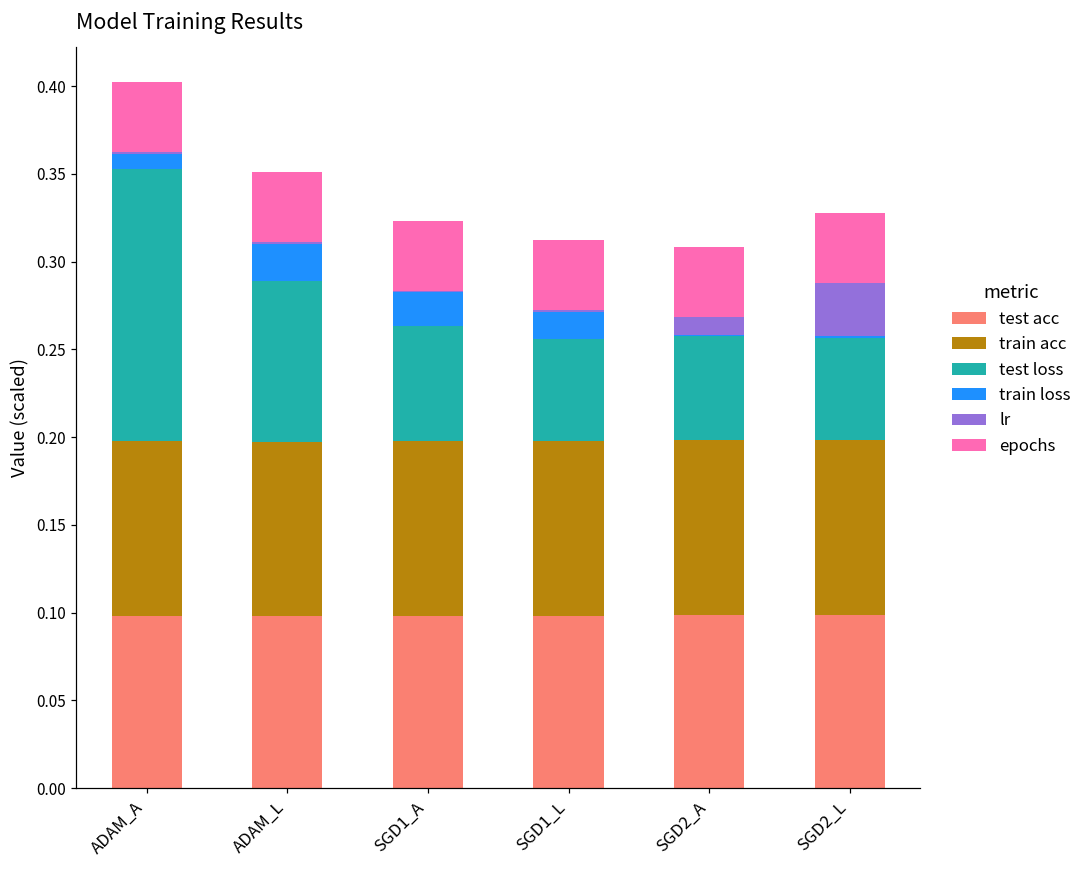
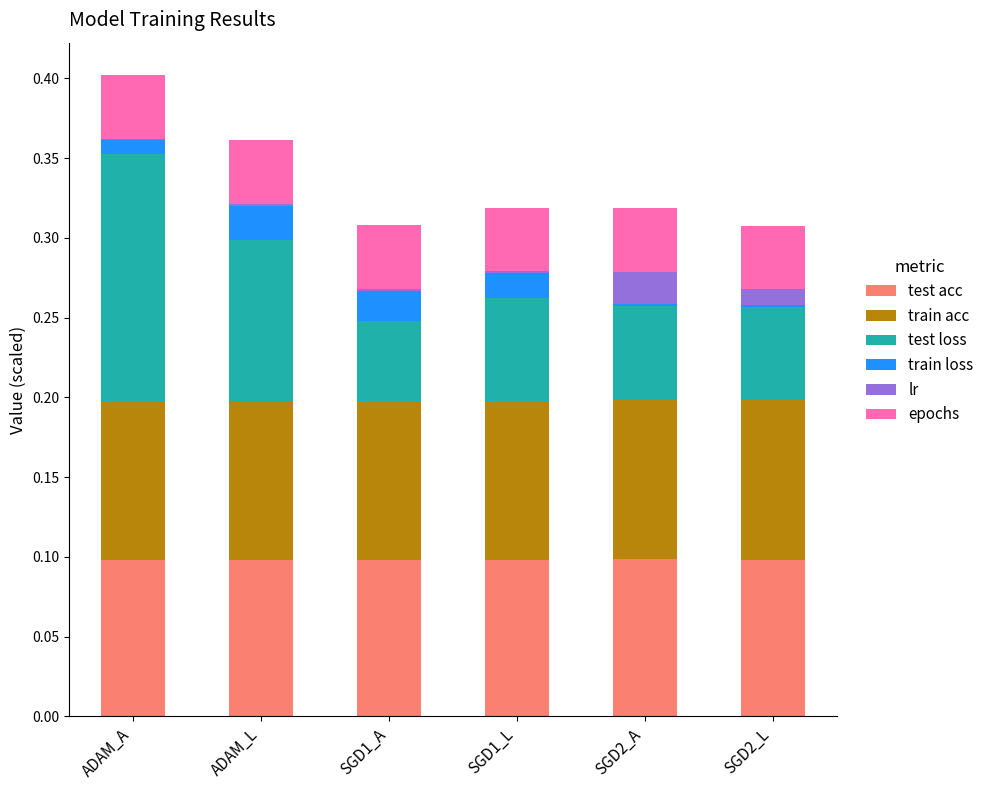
  {
    "test acc": {
      "ADAM_A": 0.098,
      "ADAM_L": 0.098,
      "SGD1_A": 0.098,
      "SGD1_L": 0.098,
      "SGD2_A": 0.098,
      "SGD2_L": 0.098
    },
    "train acc": {
      "ADAM_A": 0.100,
      "ADAM_L": 0.099,
      "SGD1_A": 0.100,
      "SGD1_L": 0.100,
      "SGD2_A": 0.100,
      "SGD2_L": 0.100
    },
    "test loss": {
      "ADAM_A": 0.155,
-     "ADAM_L": 0.092,
-     "SGD1_A": 0.066,
-     "SGD1_L": 0.058,
+     "ADAM_L": 0.101,
+     "SGD1_A": 0.050,
+     "SGD1_L": 0.065,
      "SGD2_A": 0.059,
      "SGD2_L": 0.058
    },
    "train loss": {
      "ADAM_A": 0.009,
      "ADAM_L": 0.021,
      "SGD1_A": 0.019,
      "SGD1_L": 0.016
    },
    "lr": {
-     "SGD2_A": 0.01,
-     "SGD2_L": 0.03
+     "SGD2_A": 0.02,
+     "SGD2_L": 0.01
    },
    "epochs": {
      "ADAM_A": 0.040,
      "ADAM_L": 0.040,
      "SGD1_A": 0.040,
      "SGD1_L": 0.040,
      "SGD2_A": 0.040,
      "SGD2_L": 0.040
    }
  }
